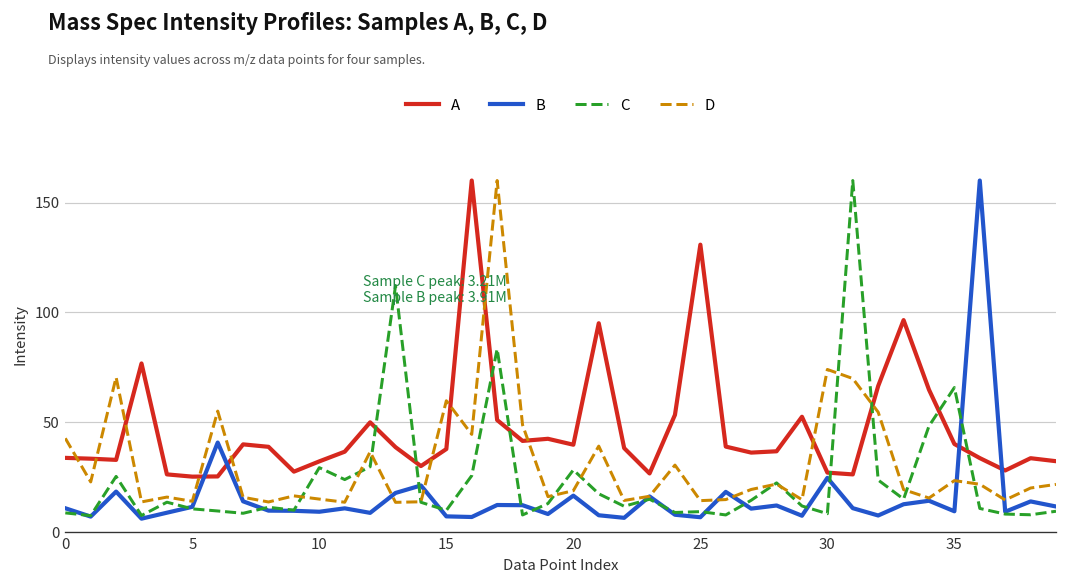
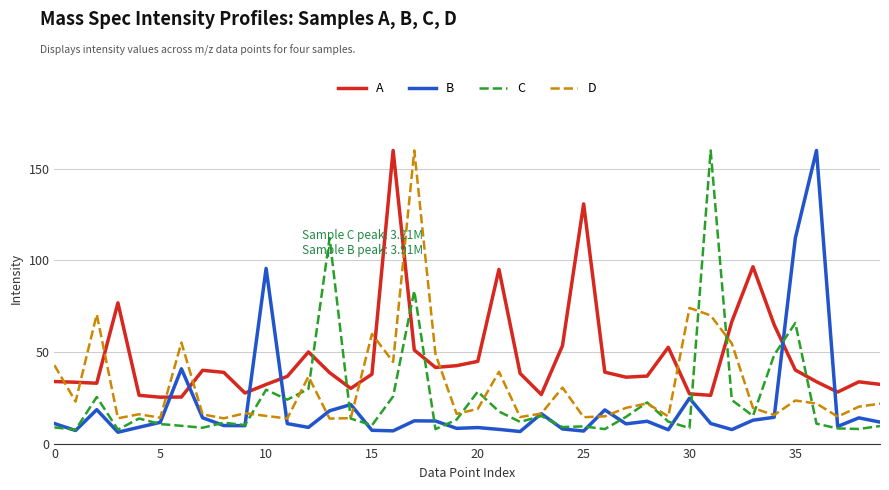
  {
    "A": {
      "0": 34,
      "5": 25,
      "10": 32,
      "15": 38,
-     "20": 40,
+     "20": 45,
      "25": 131,
      "30": 27,
      "35": 40
    },
    "B": {
      "0": 11,
-     "10": 9,
+     "10": 96,
      "15": 7,
-     "20": 17,
+     "20": 9,
      "25": 7,
      "30": 25,
-     "35": 10
+     "35": 112
    },
    "C": {
      "0": 9,
      "10": 29,
      "15": 10,
      "20": 28,
      "25": 9,
      "30": 8,
      "35": 66
    },
    "D": {
      "0": 43,
      "5": 14,
      "10": 15,
      "15": 60,
      "20": 19,
      "25": 14,
      "30": 74,
      "35": 24
    }
  }
